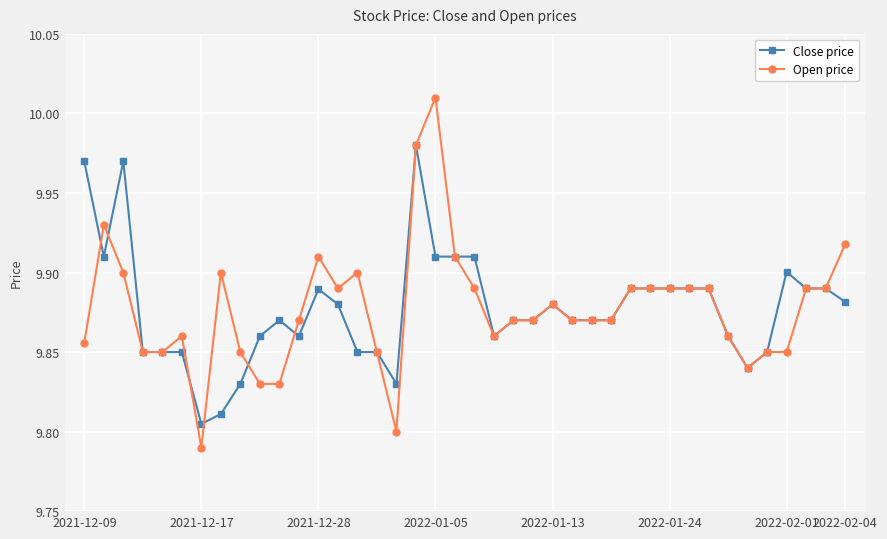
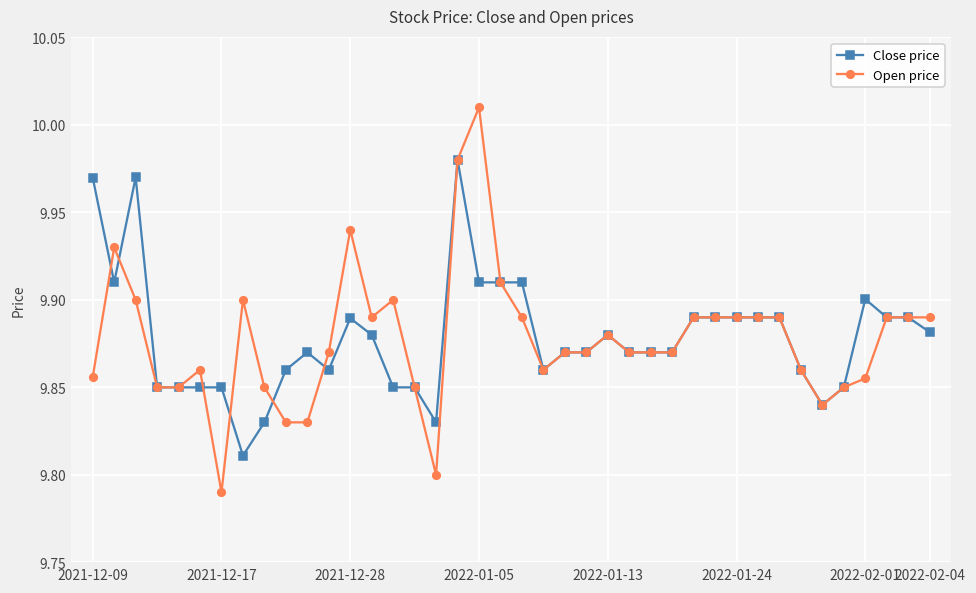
  {
    "Close price": {
      "2021-12-09": 9.970,
-     "2021-12-17": 9.805,
+     "2021-12-17": 9.850,
      "2021-12-28": 9.890,
      "2022-01-05": 9.910,
      "2022-02-01": 9.900,
      "2022-02-04": 9.882
    },
    "Open price": {
      "2021-12-09": 9.856,
      "2021-12-17": 9.790,
-     "2021-12-28": 9.910,
+     "2021-12-28": 9.940,
      "2022-01-05": 10.010,
-     "2022-02-01": 9.850,
-     "2022-02-04": 9.918
+     "2022-02-01": 9.855,
+     "2022-02-04": 9.890
    }
  }
